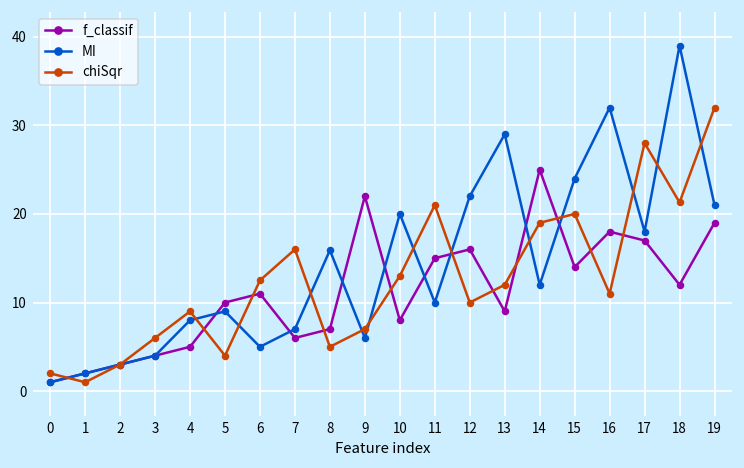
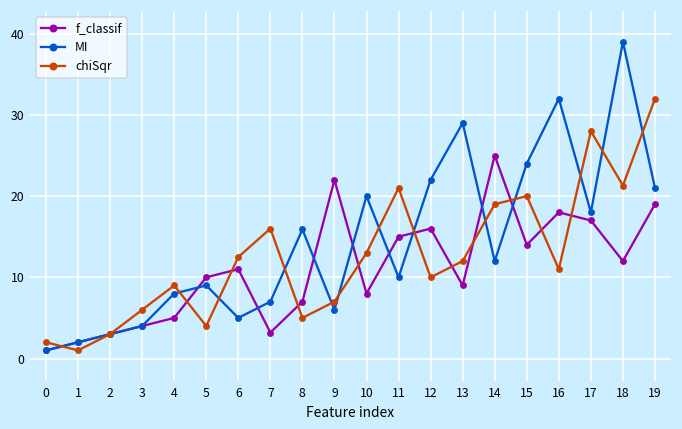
  {
    "f_classif": {
      "4": 5,
      "5": 10,
      "6": 11,
-     "7": 6,
+     "7": 3,
      "8": 7,
      "9": 22,
      "10": 8,
      "11": 15,
      "12": 16,
      "13": 9,
      "14": 25,
      "15": 14,
      "16": 18,
      "17": 17,
      "18": 12,
      "19": 19
    },
    "MI": {
      "4": 8,
      "5": 9,
      "6": 5,
      "7": 7,
      "8": 16,
      "9": 6,
      "10": 20,
      "11": 10,
      "12": 22,
      "13": 29,
      "14": 12,
      "15": 24,
      "16": 32,
      "17": 18,
      "18": 39,
      "19": 21
    },
    "chiSqr": {
      "0": 2,
      "1": 1,
      "3": 6,
      "4": 9,
      "5": 4,
      "6": 13,
      "7": 16,
      "8": 5,
      "9": 7,
      "10": 13,
      "11": 21,
      "12": 10,
      "13": 12,
      "14": 19,
      "15": 20,
      "16": 11,
      "17": 28,
      "18": 21,
      "19": 32
    }
  }
